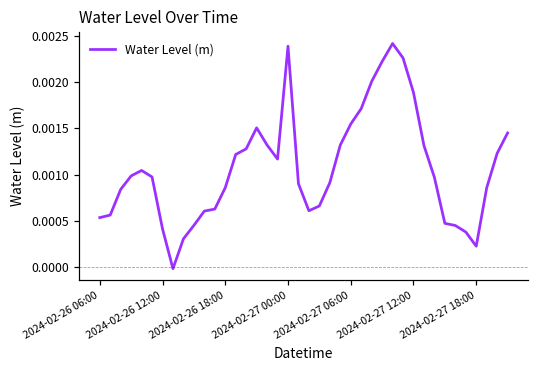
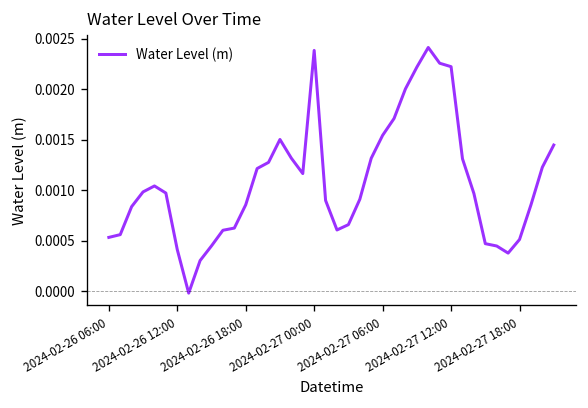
  {
    "2024-02-26 06:00": 0.0005,
    "2024-02-26 12:00": 0.0004,
    "2024-02-26 18:00": 0.0009,
    "2024-02-27 00:00": 0.0024,
    "2024-02-27 06:00": 0.0015,
-   "2024-02-27 12:00": 0.0019,
-   "2024-02-27 18:00": 0.0002
+   "2024-02-27 12:00": 0.0022,
+   "2024-02-27 18:00": 0.0005
  }
